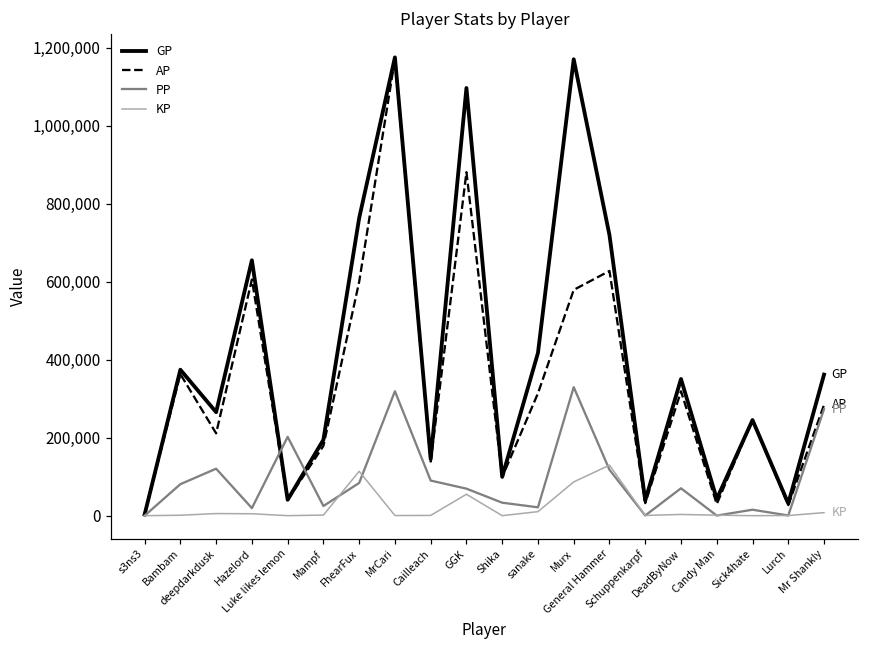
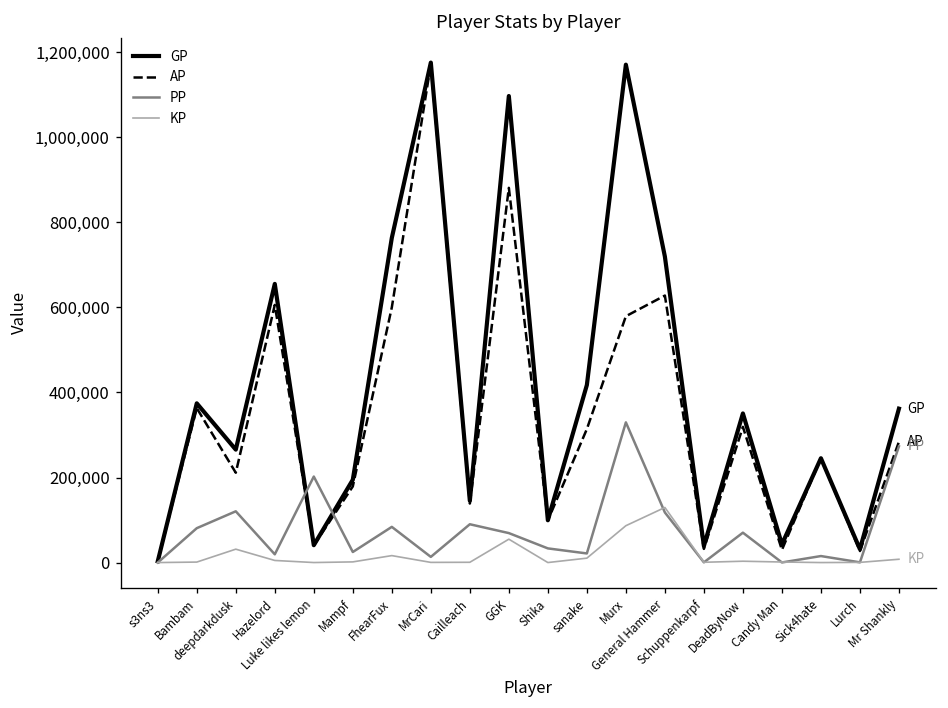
  {
    "PP": {
      "Bambam": "80,000",
      "deepdarkdusk": "120,000",
      "Hazelord": "20,000",
      "Luke likes lemon": "200,000",
      "Mampf": "20,000",
      "FhearFux": "80,000",
-     "MrCari": "320,000",
+     "MrCari": "10,000",
      "Cailleach": "90,000",
      "GGK": "70,000",
      "Shika": "30,000",
      "sanake": "20,000",
      "Murx": "330,000",
      "General Hammer": "120,000",
      "DeadByNow": "70,000",
      "Sick4hate": "20,000",
      "Mr Shankly": "270,000"
    },
    "KP": {
      "Bambam": "0",
-     "deepdarkdusk": "10,000",
+     "deepdarkdusk": "30,000",
      "Hazelord": "0",
      "Luke likes lemon": "0",
      "Mampf": "0",
-     "FhearFux": "110,000",
+     "FhearFux": "20,000",
      "MrCari": "0",
      "Cailleach": "0",
      "GGK": "50,000",
      "Shika": "0",
      "sanake": "10,000",
      "Murx": "90,000",
      "General Hammer": "130,000",
      "DeadByNow": "0",
      "Sick4hate": "0",
      "Mr Shankly": "10,000"
    }
  }
